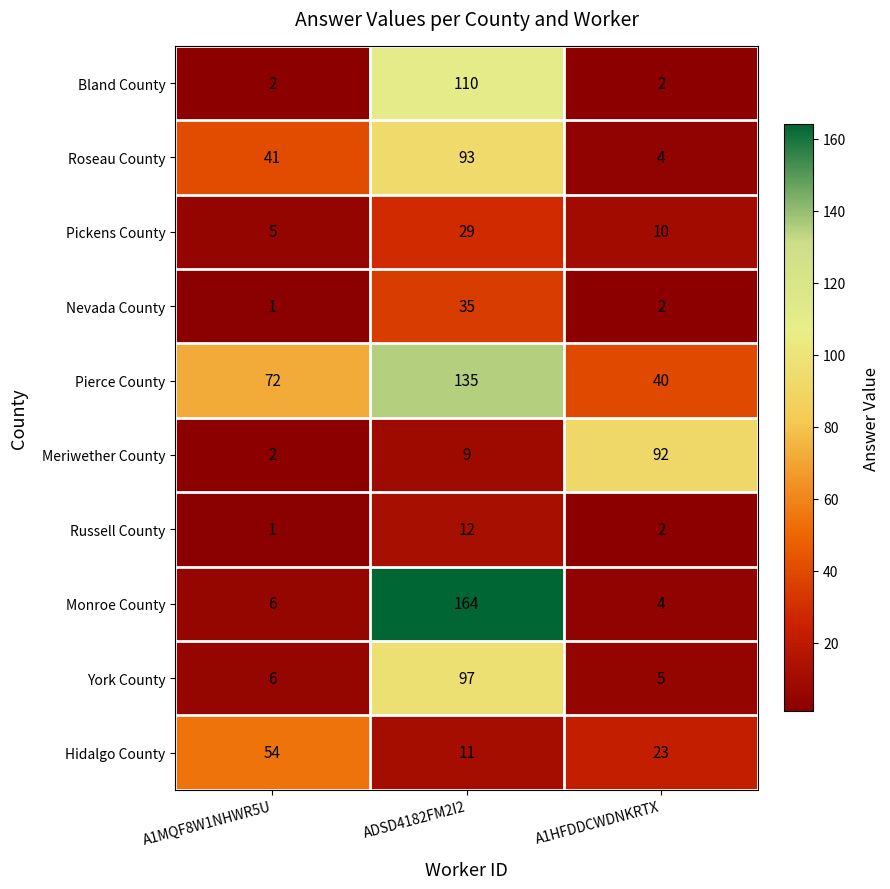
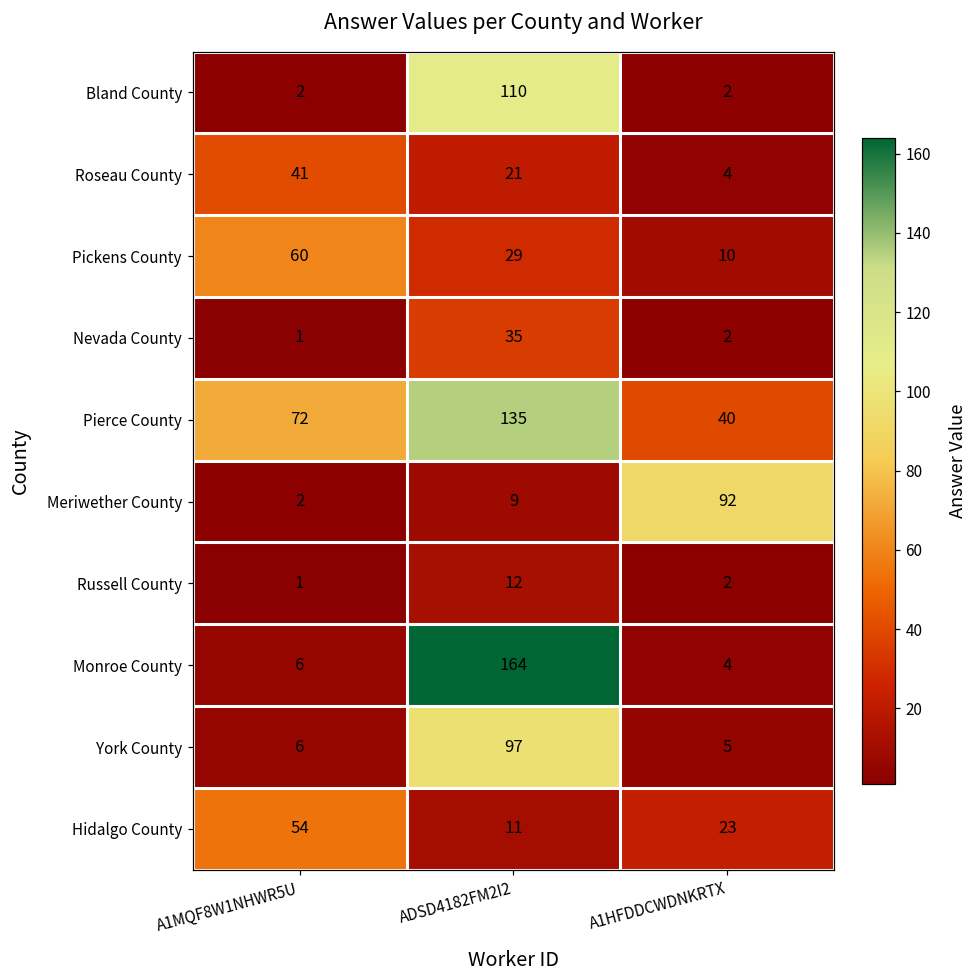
  {
    "Bland County": {
      "A1MQF8W1NHWR5U": 2,
      "ADSD4182FM2I2": 110,
      "A1HFDDCWDNKRTX": 2
    },
    "Roseau County": {
      "A1MQF8W1NHWR5U": 41,
-     "ADSD4182FM2I2": 93,
+     "ADSD4182FM2I2": 21,
      "A1HFDDCWDNKRTX": 4
    },
    "Pickens County": {
-     "A1MQF8W1NHWR5U": 5,
+     "A1MQF8W1NHWR5U": 60,
      "ADSD4182FM2I2": 29,
      "A1HFDDCWDNKRTX": 10
    },
    "Nevada County": {
      "A1MQF8W1NHWR5U": 1,
      "ADSD4182FM2I2": 35,
      "A1HFDDCWDNKRTX": 2
    },
    "Pierce County": {
      "A1MQF8W1NHWR5U": 72,
      "ADSD4182FM2I2": 135,
      "A1HFDDCWDNKRTX": 40
    },
    "Meriwether County": {
      "A1MQF8W1NHWR5U": 2,
      "ADSD4182FM2I2": 9,
      "A1HFDDCWDNKRTX": 92
    },
    "Russell County": {
      "A1MQF8W1NHWR5U": 1,
      "ADSD4182FM2I2": 12,
      "A1HFDDCWDNKRTX": 2
    },
    "Monroe County": {
      "A1MQF8W1NHWR5U": 6,
      "ADSD4182FM2I2": 164,
      "A1HFDDCWDNKRTX": 4
    },
    "York County": {
      "A1MQF8W1NHWR5U": 6,
      "ADSD4182FM2I2": 97,
      "A1HFDDCWDNKRTX": 5
    },
    "Hidalgo County": {
      "A1MQF8W1NHWR5U": 54,
      "ADSD4182FM2I2": 11,
      "A1HFDDCWDNKRTX": 23
    }
  }
